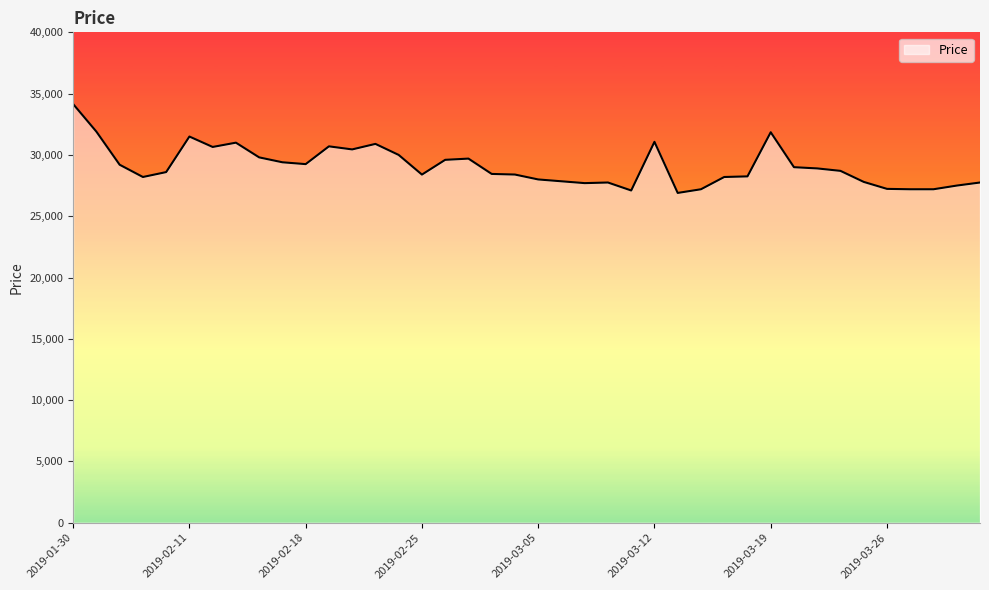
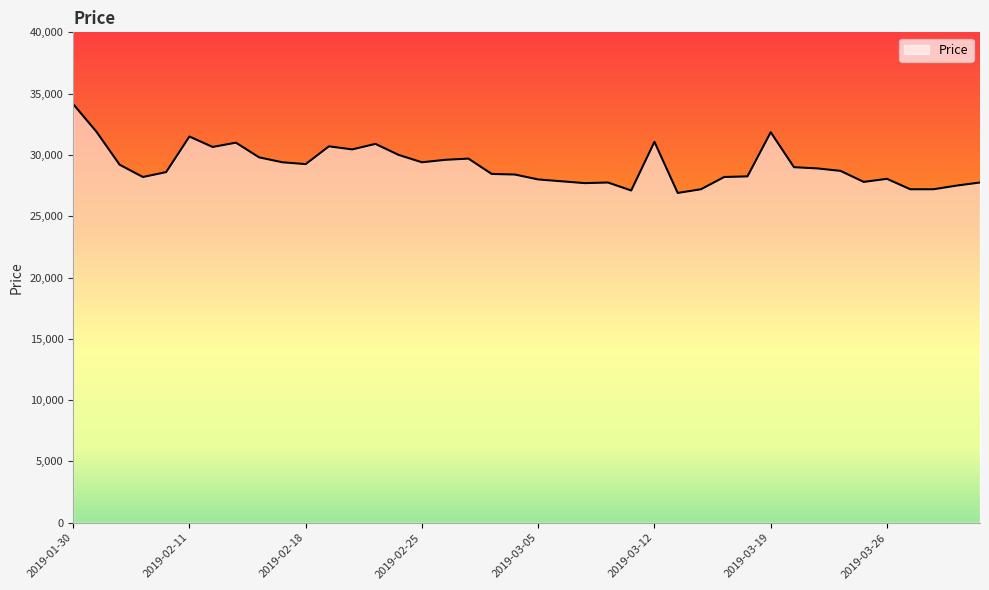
  {
    "2019-01-30": "34,200",
    "2019-02-11": "31,500",
    "2019-02-18": "29,300",
-   "2019-02-25": "28,400",
+   "2019-02-25": "29,400",
    "2019-03-05": "28,000",
    "2019-03-12": "31,100",
    "2019-03-19": "31,900",
-   "2019-03-26": "27,200"
+   "2019-03-26": "28,100"
  }
